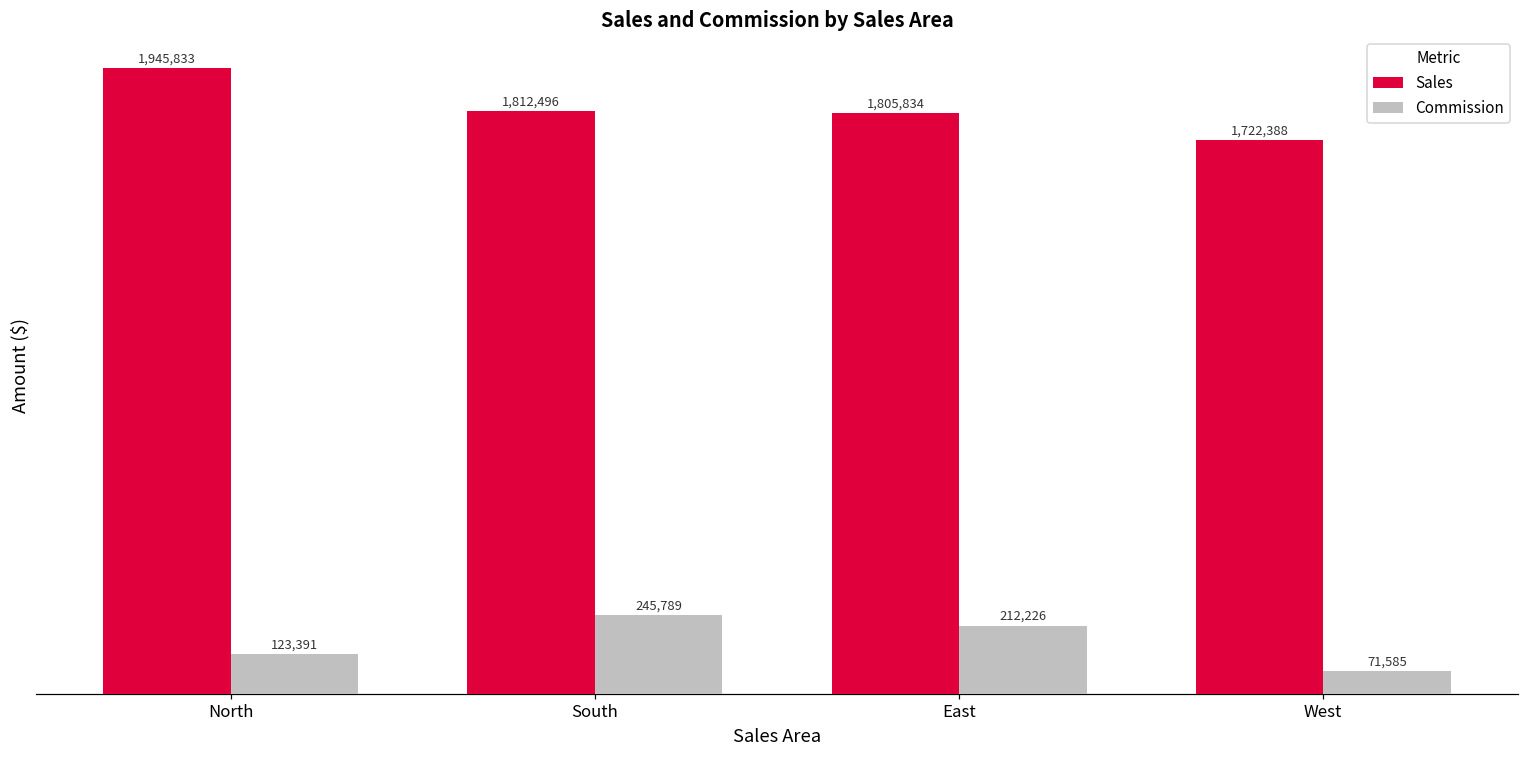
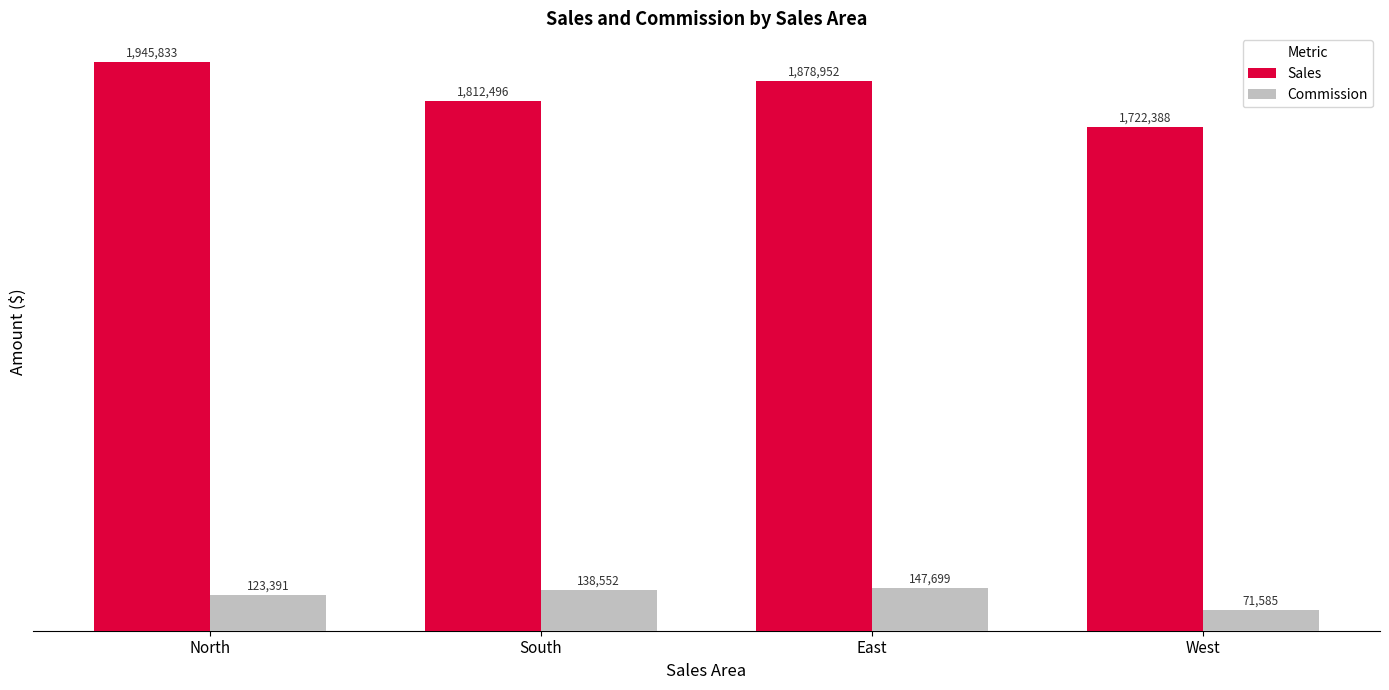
  {
    "Sales": {
      "North": "1,945,833",
      "South": "1,812,496",
-     "East": "1,805,834",
+     "East": "1,878,952",
      "West": "1,722,388"
    },
    "Commission": {
      "North": "123,391",
-     "South": "245,789",
-     "East": "212,226",
+     "South": "138,552",
+     "East": "147,699",
      "West": "71,585"
    }
  }
